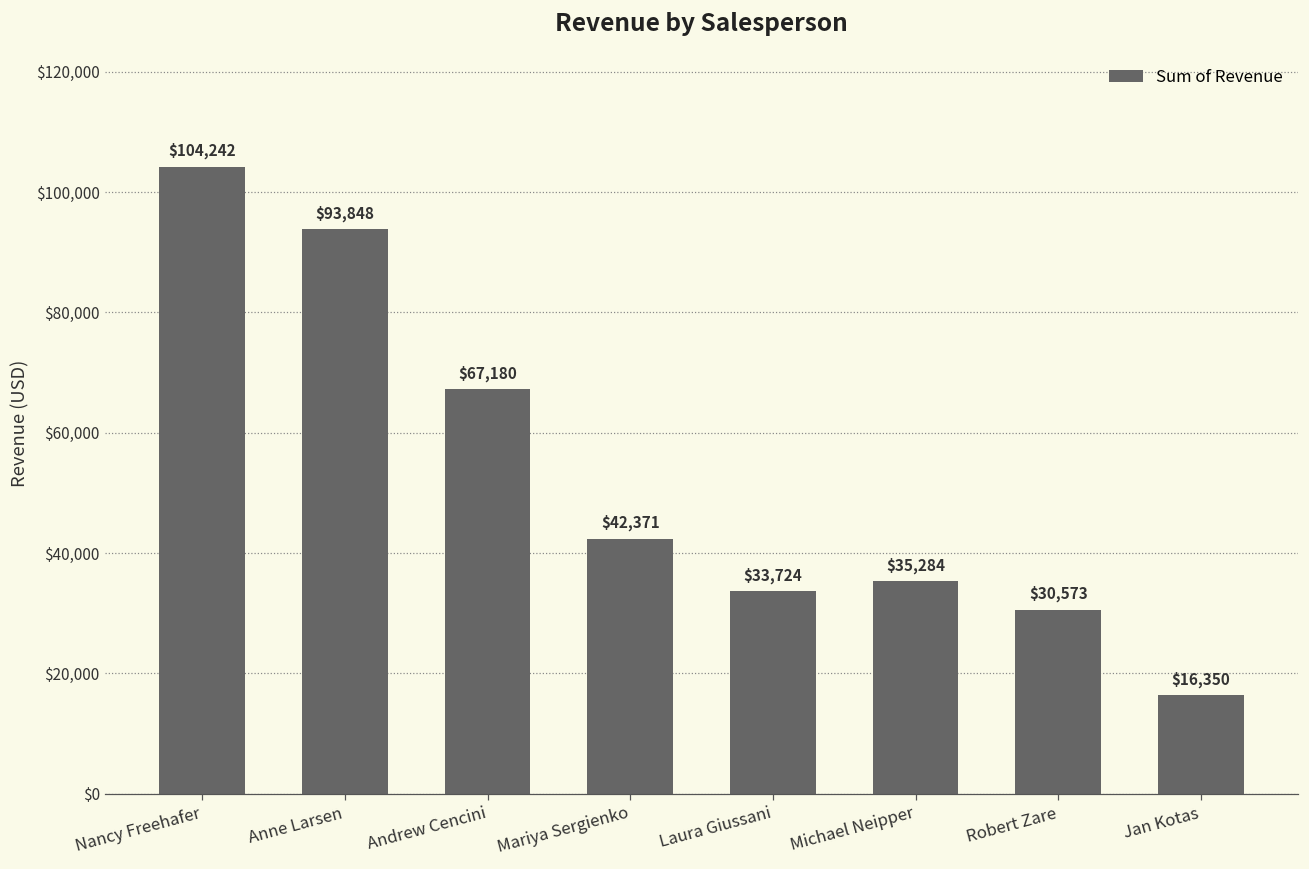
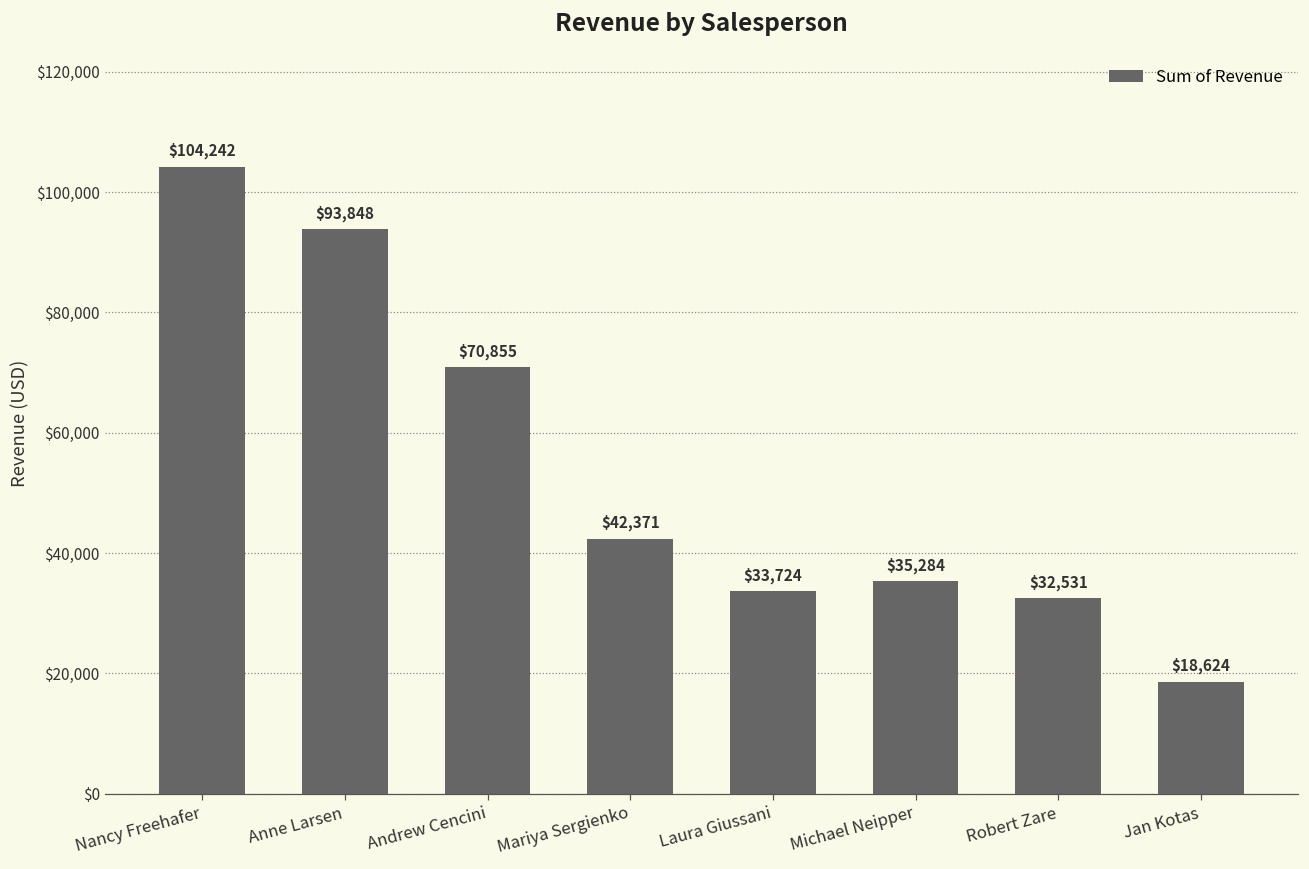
  {
    "Nancy Freehafer": "$104,242",
    "Anne Larsen": "$93,848",
-   "Andrew Cencini": "$67,180",
+   "Andrew Cencini": "$70,855",
    "Mariya Sergienko": "$42,371",
    "Laura Giussani": "$33,724",
    "Michael Neipper": "$35,284",
-   "Robert Zare": "$30,573",
-   "Jan Kotas": "$16,350"
+   "Robert Zare": "$32,531",
+   "Jan Kotas": "$18,624"
  }
